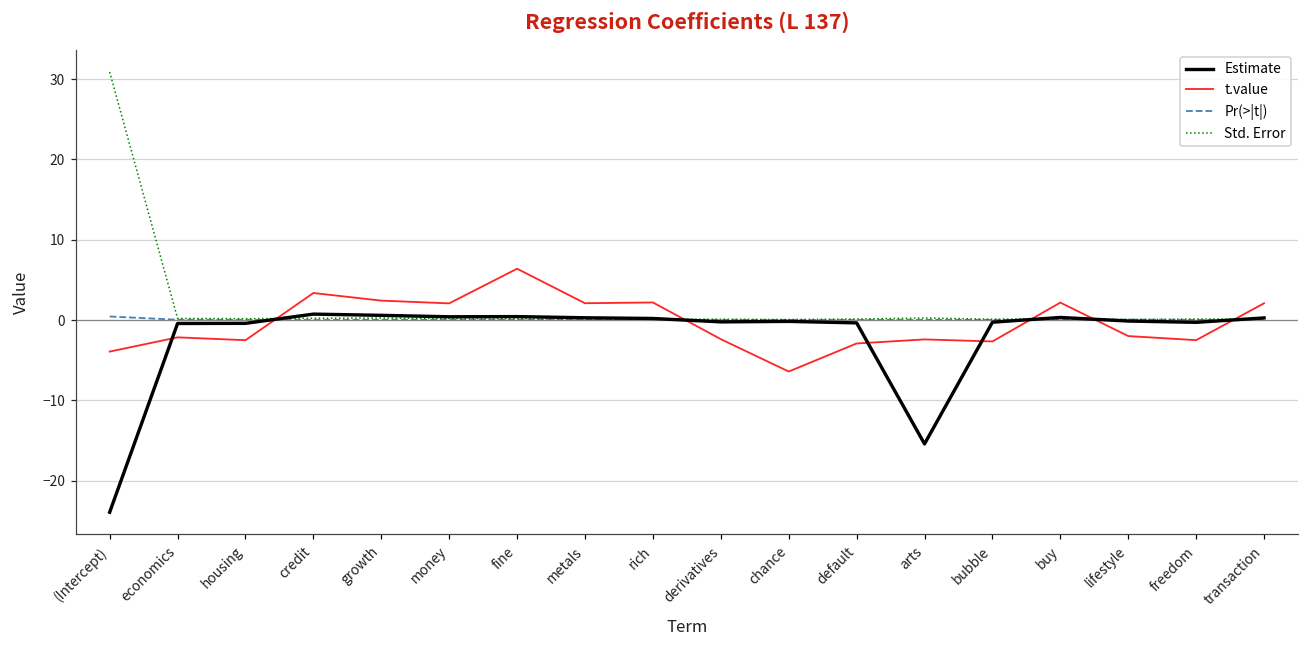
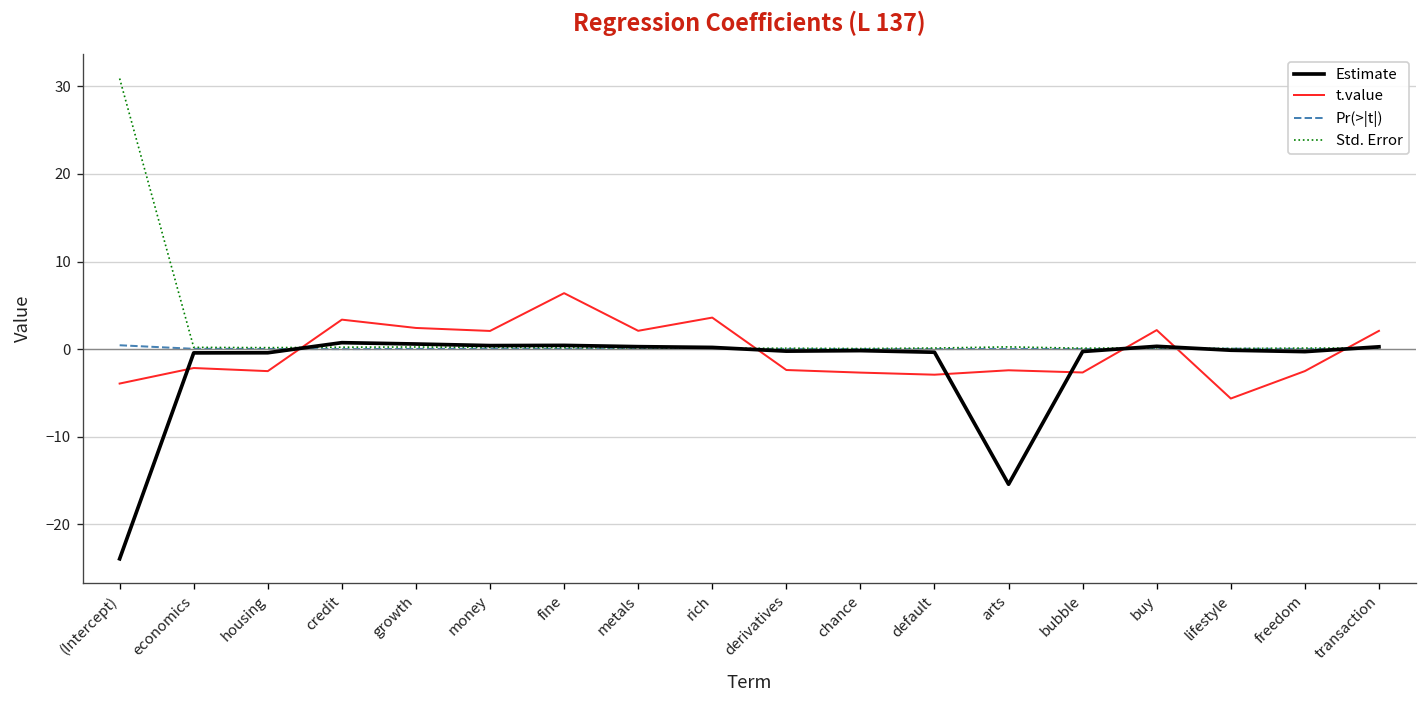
  {
    "Estimate": {
      "(Intercept)": -24,
      "economics": 0,
      "housing": 0,
      "credit": 1,
      "default": 0,
      "arts": -15
    },
    "t.value": {
      "(Intercept)": -4,
      "economics": -2,
      "housing": -3,
      "credit": 3,
      "growth": 2,
      "money": 2,
      "fine": 6,
      "metals": 2,
-     "rich": 2,
+     "rich": 4,
      "derivatives": -2,
-     "chance": -6,
+     "chance": -3,
      "default": -3,
      "arts": -2,
      "bubble": -3,
      "buy": 2,
-     "lifestyle": -2,
+     "lifestyle": -6,
      "freedom": -3,
      "transaction": 2
    },
    "Pr(>|t|)": {
      "(Intercept)": 0
    },
    "Std. Error": {
      "(Intercept)": 31
    }
  }
